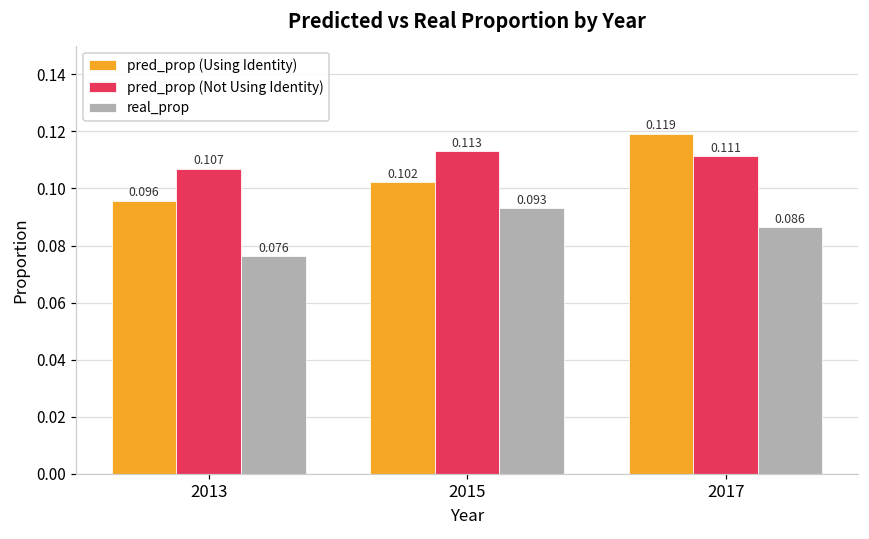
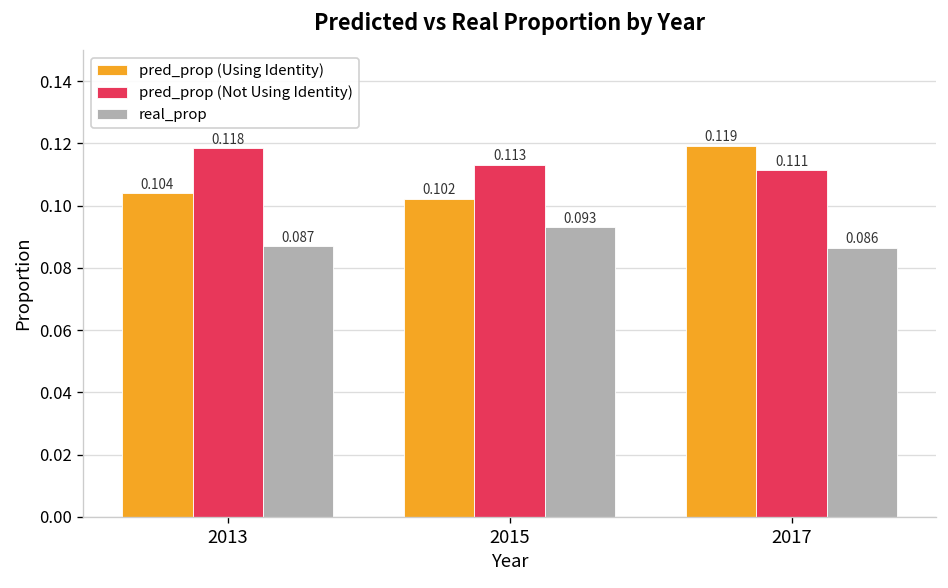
  {
    "pred_prop (Using Identity)": {
-     "2013": 0.096,
+     "2013": 0.104,
      "2015": 0.102,
      "2017": 0.119
    },
    "pred_prop (Not Using Identity)": {
-     "2013": 0.107,
+     "2013": 0.118,
      "2015": 0.113,
      "2017": 0.111
    },
    "real_prop": {
-     "2013": 0.076,
+     "2013": 0.087,
      "2015": 0.093,
      "2017": 0.086
    }
  }
